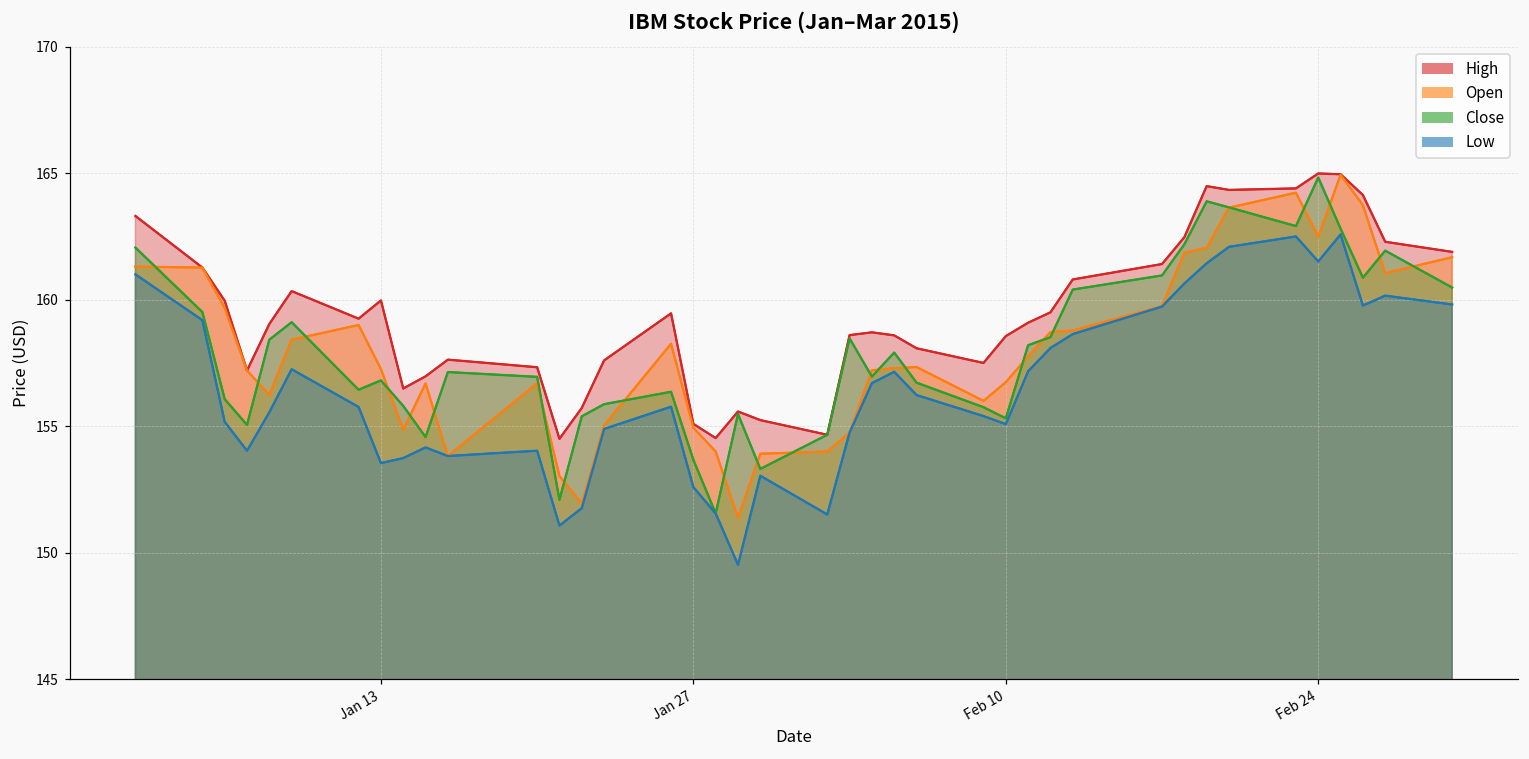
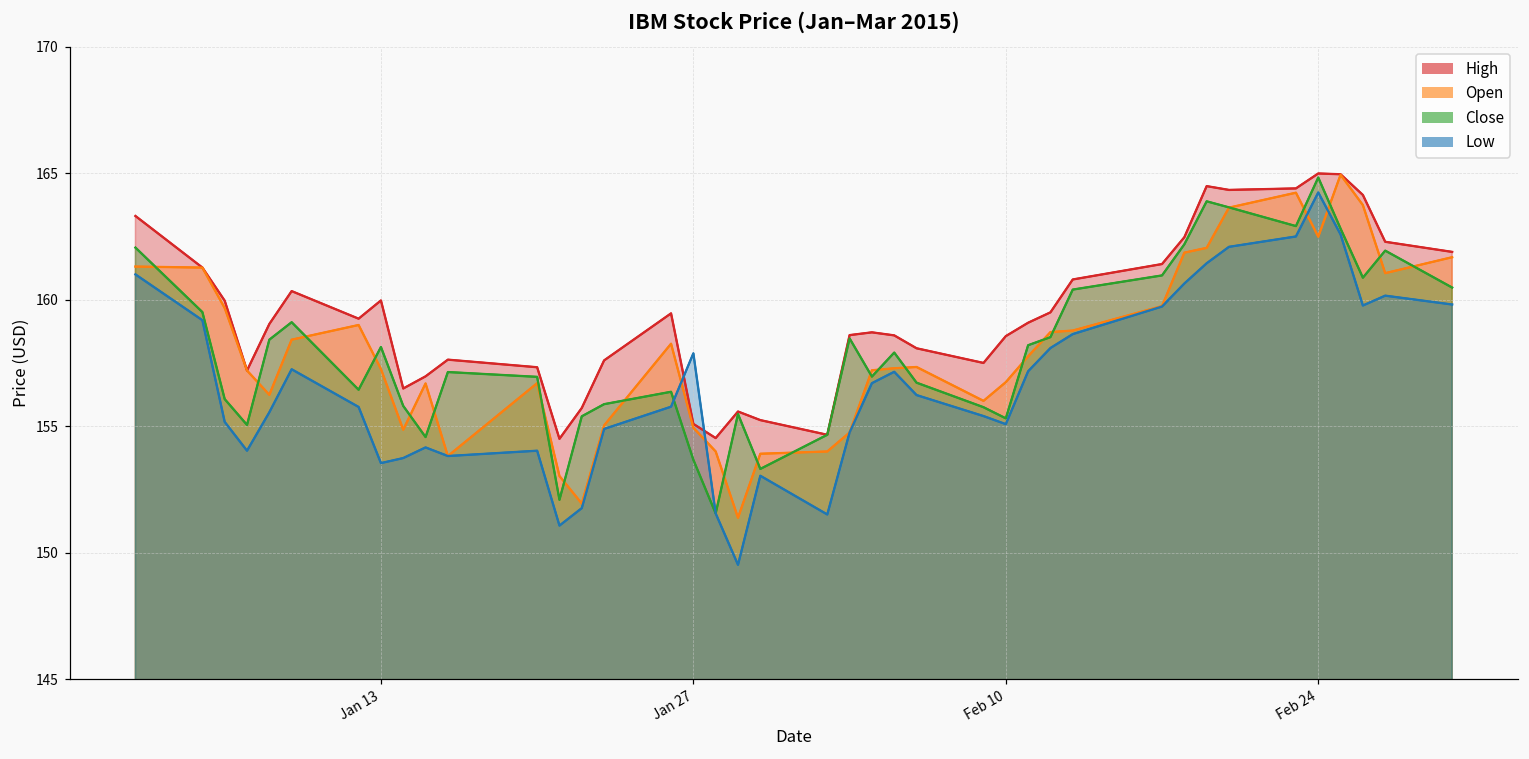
  {
    "Close": {
-     "Jan 13": 156.8,
+     "Jan 13": 158.1,
      "Jan 27": 153.7,
      "Feb 10": 155.3,
      "Feb 24": 164.8
    },
    "Low": {
      "Jan 13": 153.5,
-     "Jan 27": 152.6,
+     "Jan 27": 157.9,
      "Feb 10": 155.1,
-     "Feb 24": 161.5
+     "Feb 24": 164.2
    }
  }
